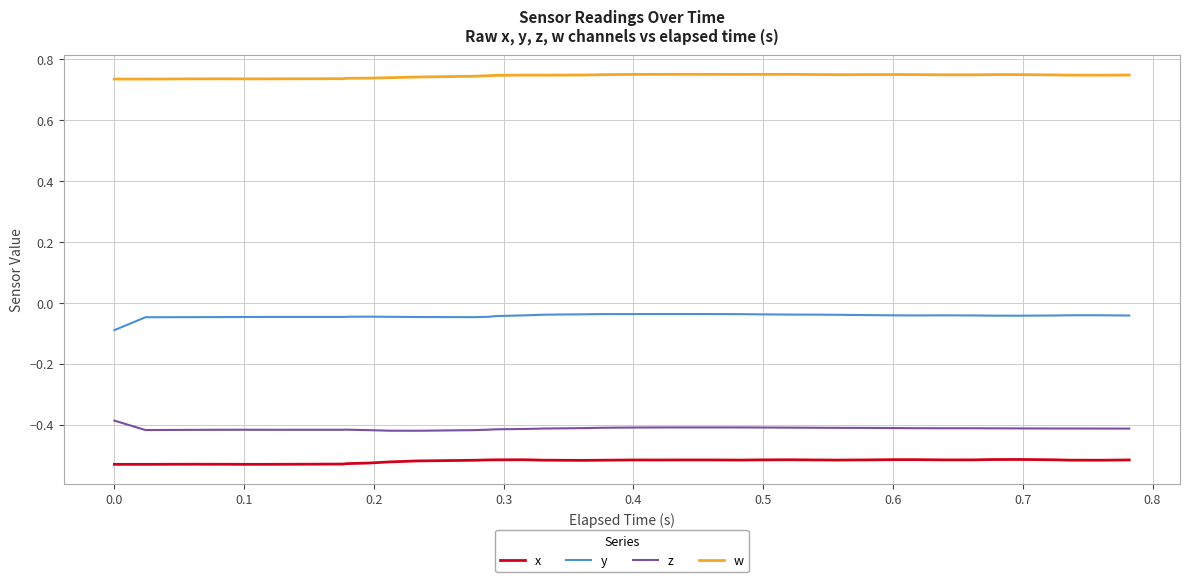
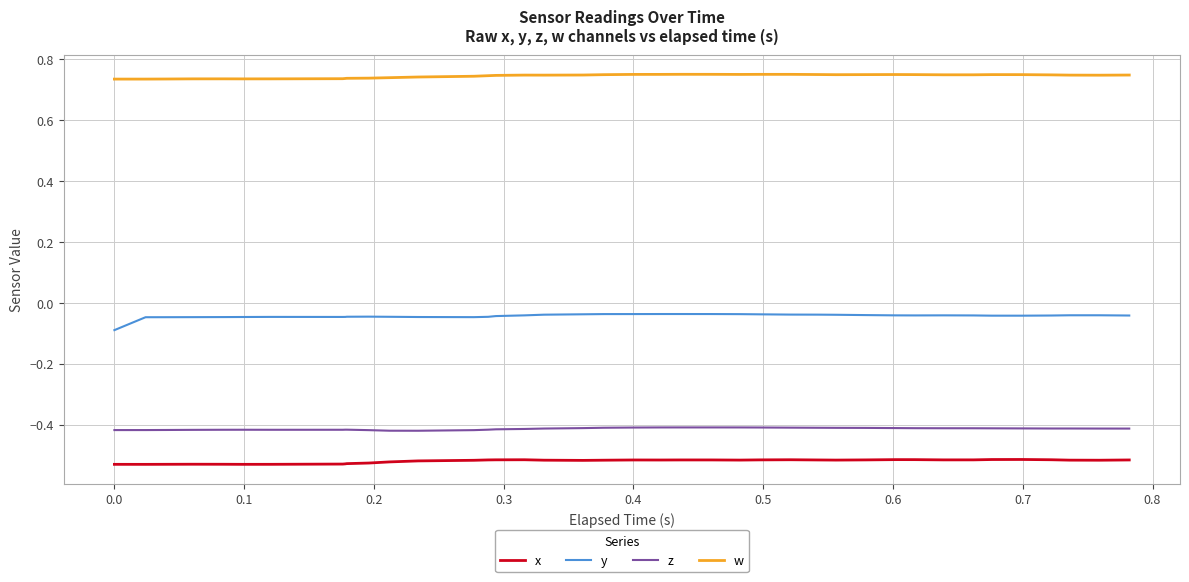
  {
    "x": {
      "0.0": -0.53
    },
    "y": {
      "0.0": -0.09
    },
    "z": {
-     "0.0": -0.39
+     "0.0": -0.42
    },
    "w": {
      "0.0": 0.74
    }
  }
